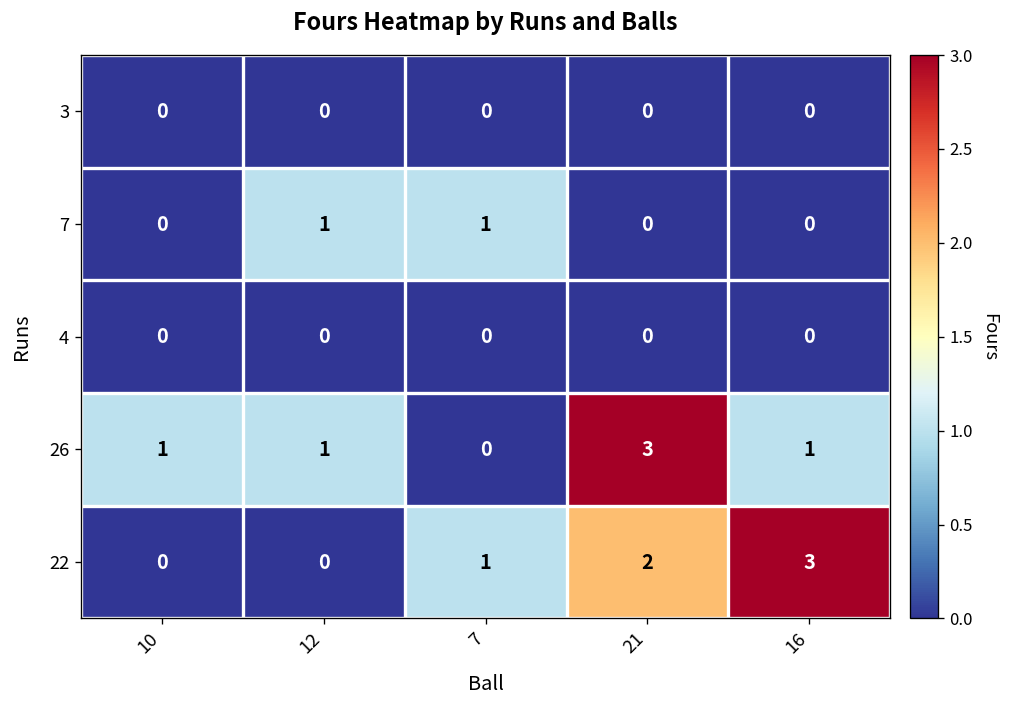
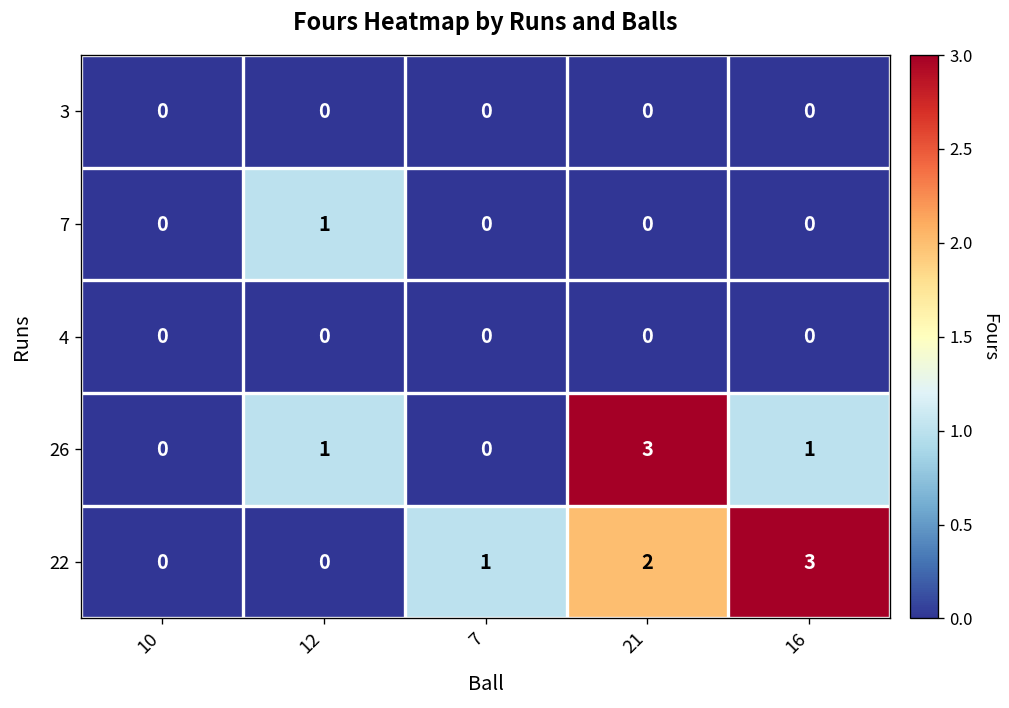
  {
    "3": {
      "10": 0,
      "12": 0,
      "7": 0,
      "21": 0,
      "16": 0
    },
    "7": {
      "10": 0,
      "12": 1,
-     "7": 1,
+     "7": 0,
      "21": 0,
      "16": 0
    },
    "4": {
      "10": 0,
      "12": 0,
      "7": 0,
      "21": 0,
      "16": 0
    },
    "26": {
-     "10": 1,
+     "10": 0,
      "12": 1,
      "7": 0,
      "21": 3,
      "16": 1
    },
    "22": {
      "10": 0,
      "12": 0,
      "7": 1,
      "21": 2,
      "16": 3
    }
  }
